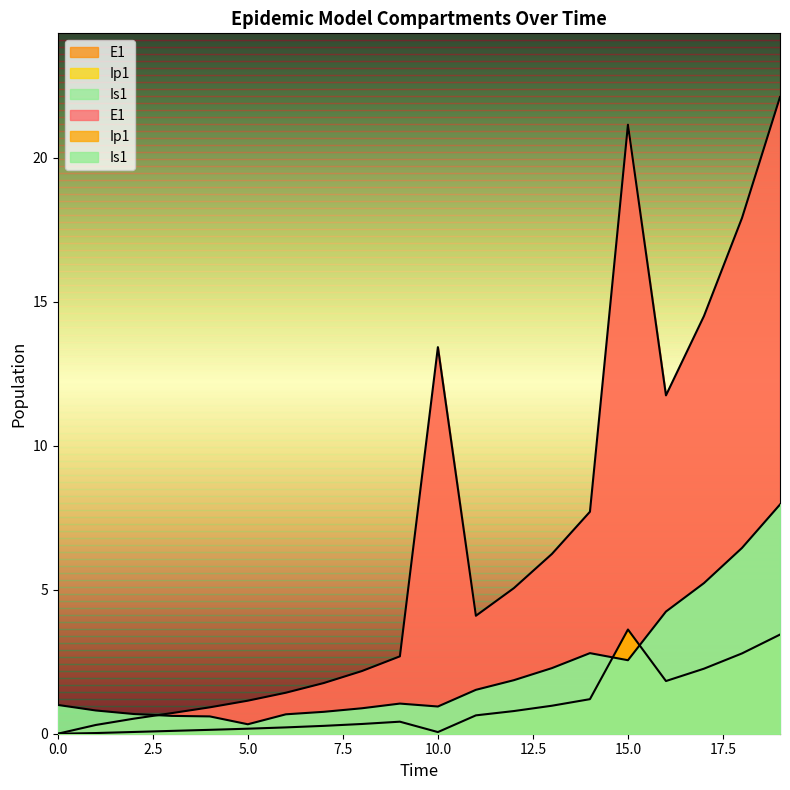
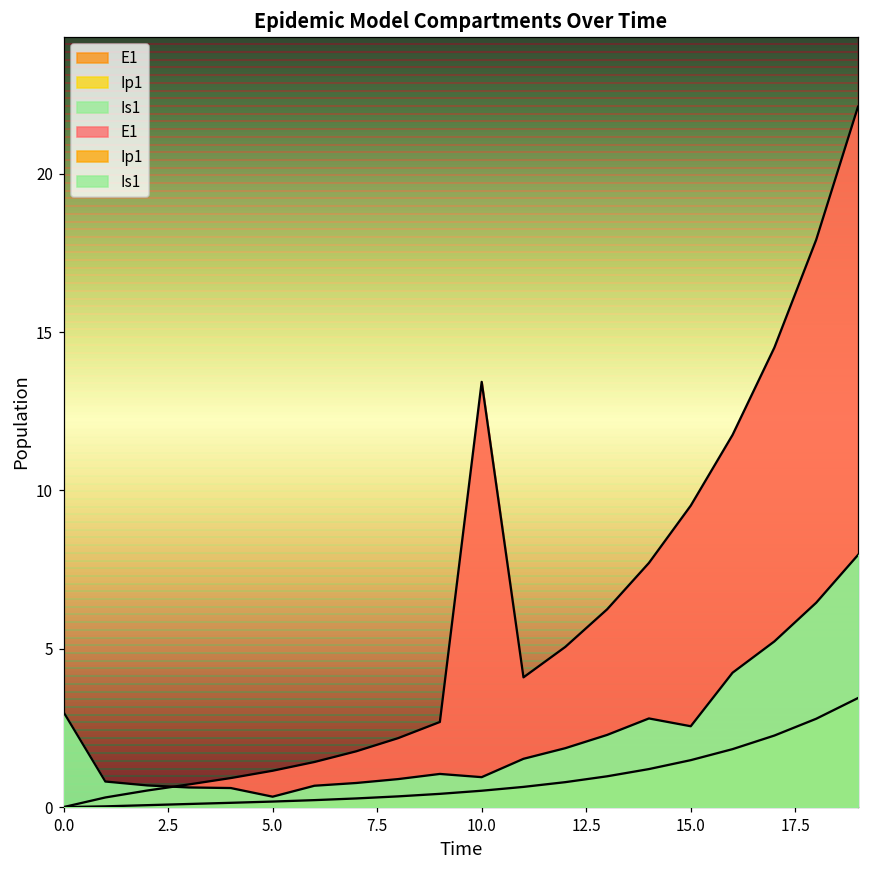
  {
    "E1": {
      "5.0": 1.1,
      "10.0": 13.4,
-     "15.0": 21.2
+     "15.0": 9.5
    },
    "Ip1": {
      "5.0": 0.2,
-     "10.0": 0.1,
-     "15.0": 3.6
+     "10.0": 0.5,
+     "15.0": 1.5
    },
    "Is1": {
-     "0.0": 1,
+     "0.0": 3,
      "5.0": 0.3,
      "10.0": 1,
      "15.0": 2.6
    }
  }
